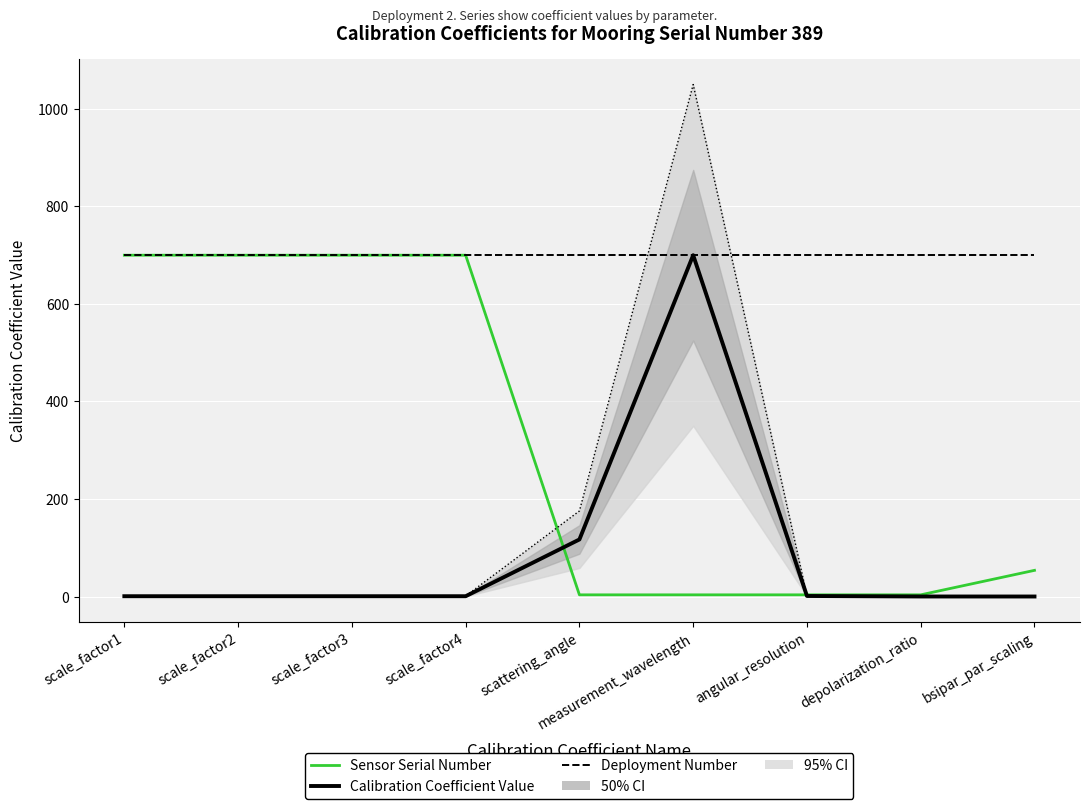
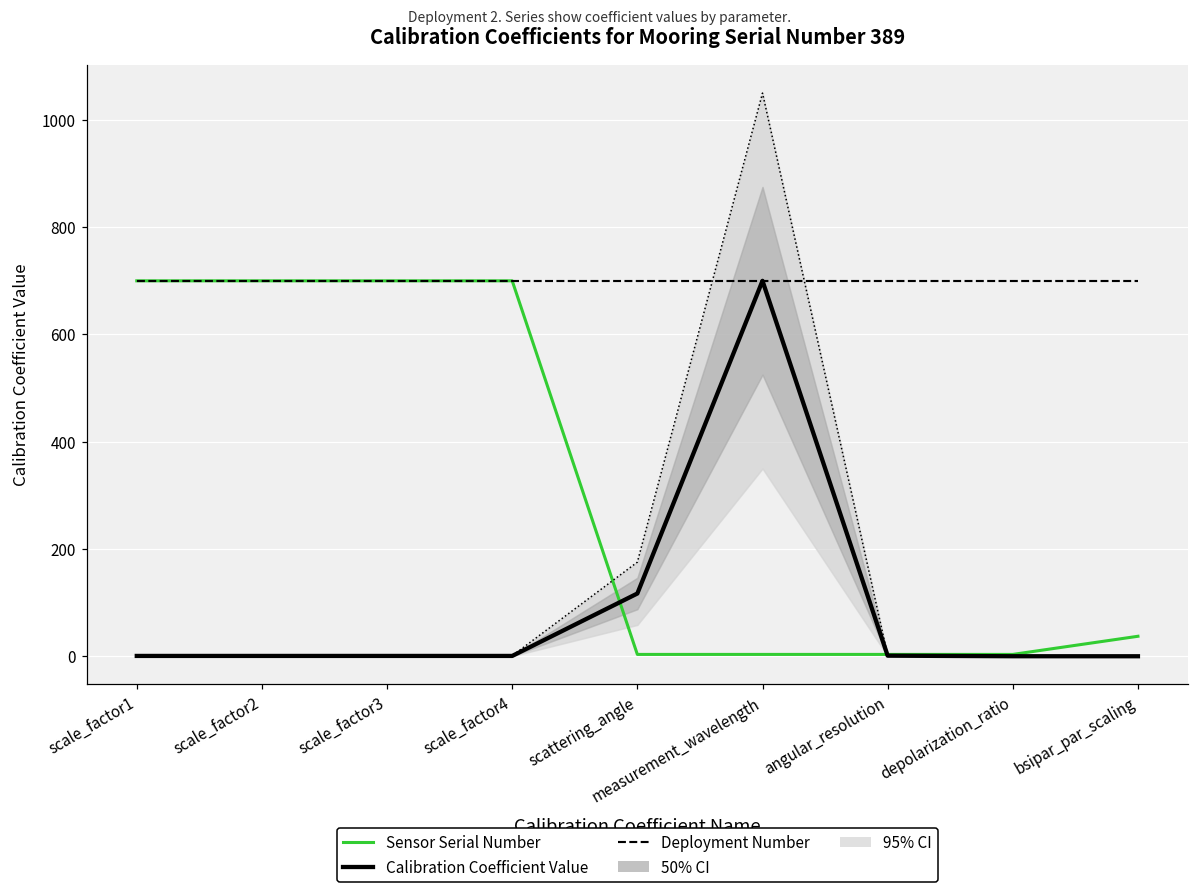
  {
    "Sensor Serial Number": {
      "scattering_angle": 0,
      "measurement_wavelength": 0,
-     "bsipar_par_scaling": 50
+     "bsipar_par_scaling": 40
    }
  }
